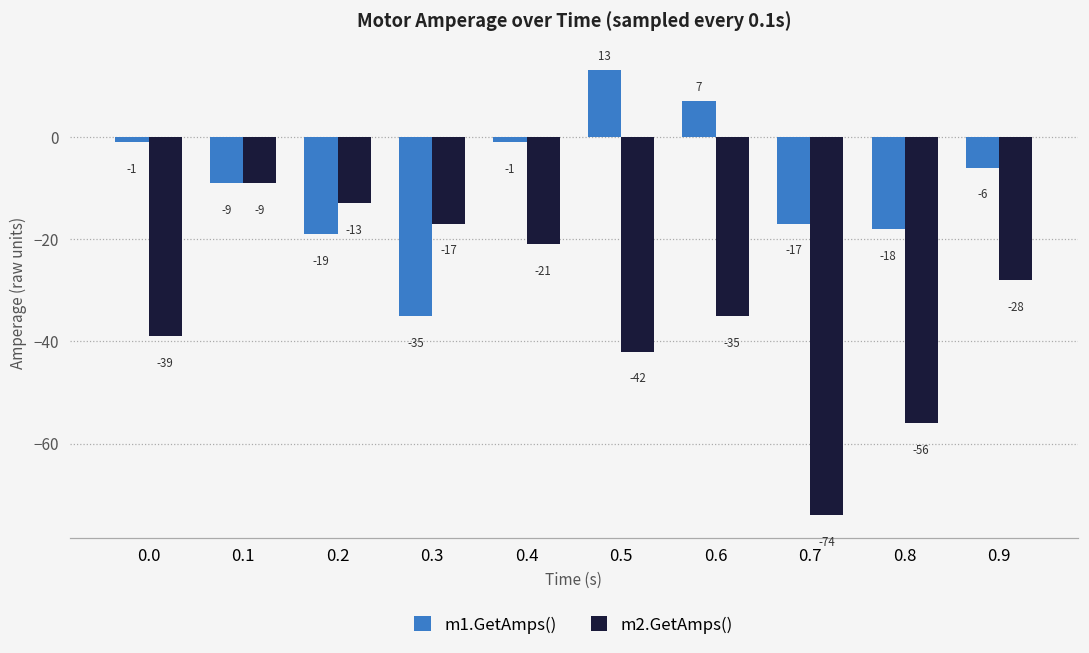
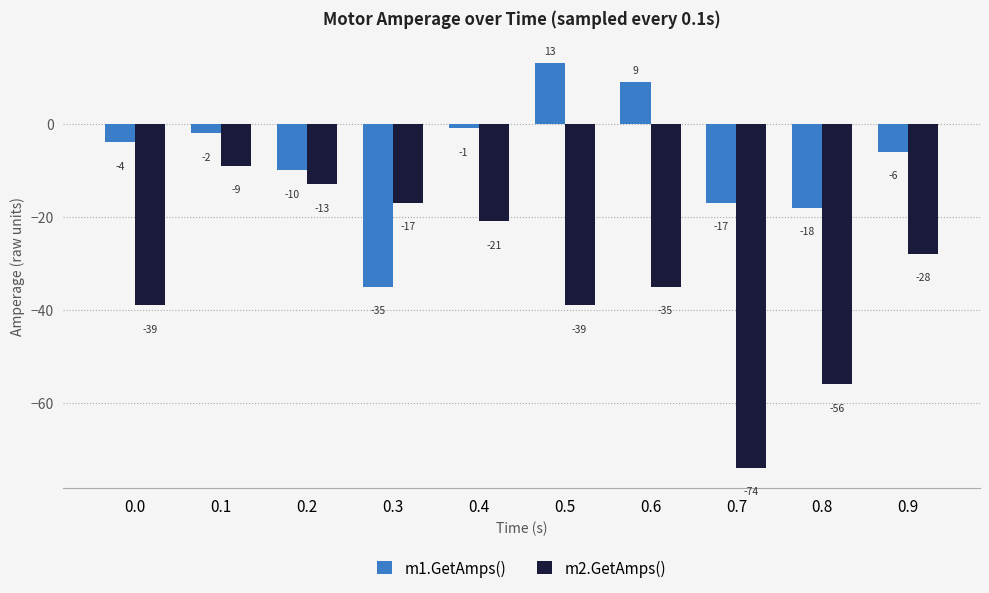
  {
    "m1.GetAmps()": {
-     "0.0": -1,
-     "0.1": -9,
-     "0.2": -19,
+     "0.0": -4,
+     "0.1": -2,
+     "0.2": -10,
      "0.3": -35,
      "0.4": -1,
      "0.5": 13,
-     "0.6": 7,
+     "0.6": 9,
      "0.7": -17,
      "0.8": -18,
      "0.9": -6
    },
    "m2.GetAmps()": {
      "0.0": -39,
      "0.1": -9,
      "0.2": -13,
      "0.3": -17,
      "0.4": -21,
-     "0.5": -42,
+     "0.5": -39,
      "0.6": -35,
      "0.7": -74,
      "0.8": -56,
      "0.9": -28
    }
  }
